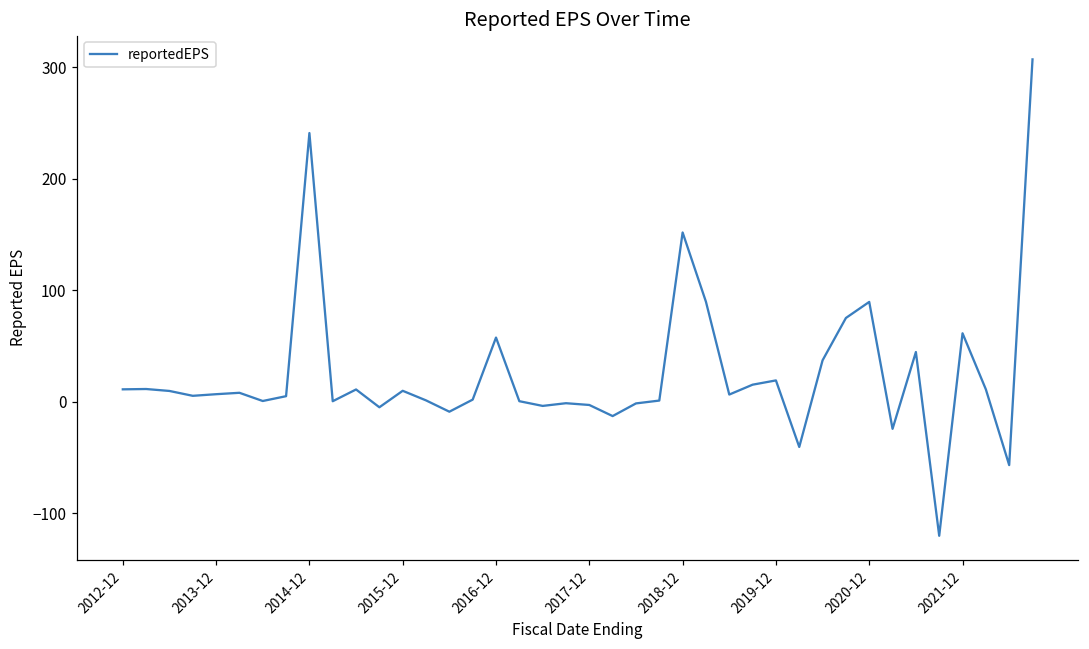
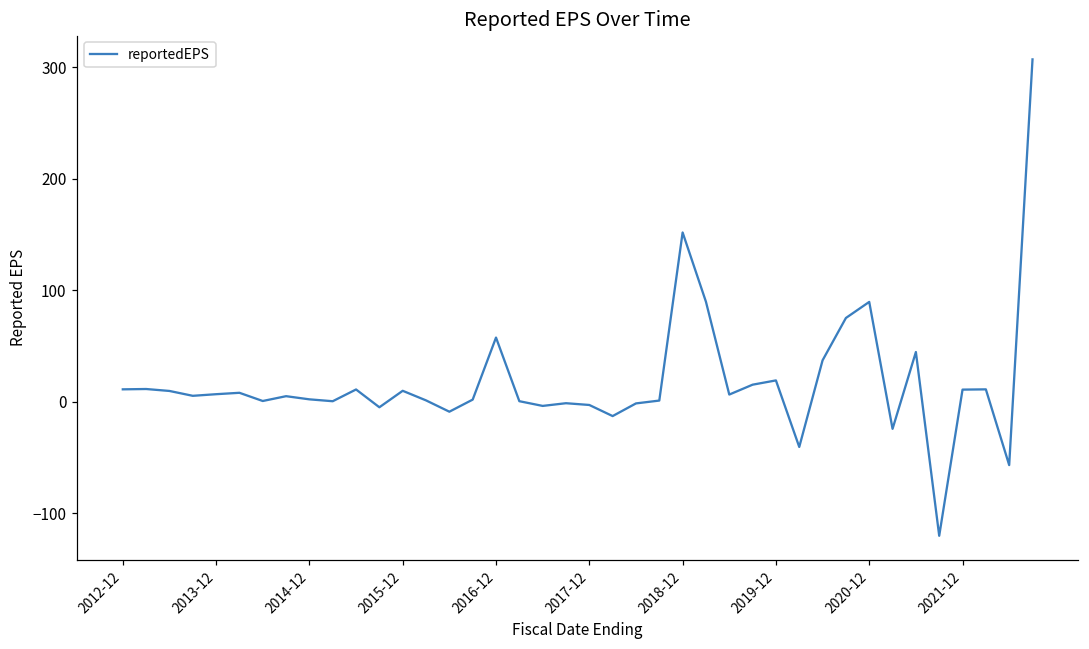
  {
    "2012-12": 11,
    "2013-12": 7,
-   "2014-12": 241,
+   "2014-12": 2,
    "2015-12": 10,
    "2016-12": 58,
    "2017-12": -3,
    "2018-12": 152,
    "2019-12": 19,
    "2020-12": 90,
-   "2021-12": 61
+   "2021-12": 11
  }
